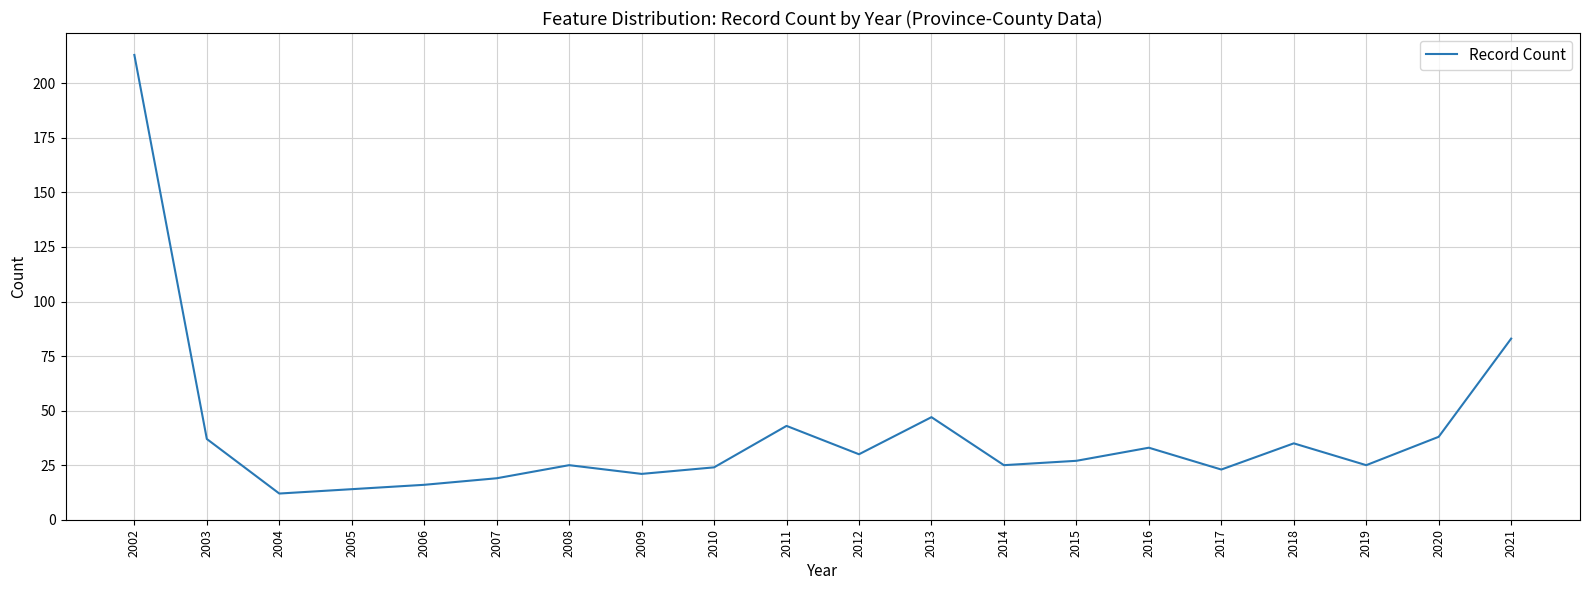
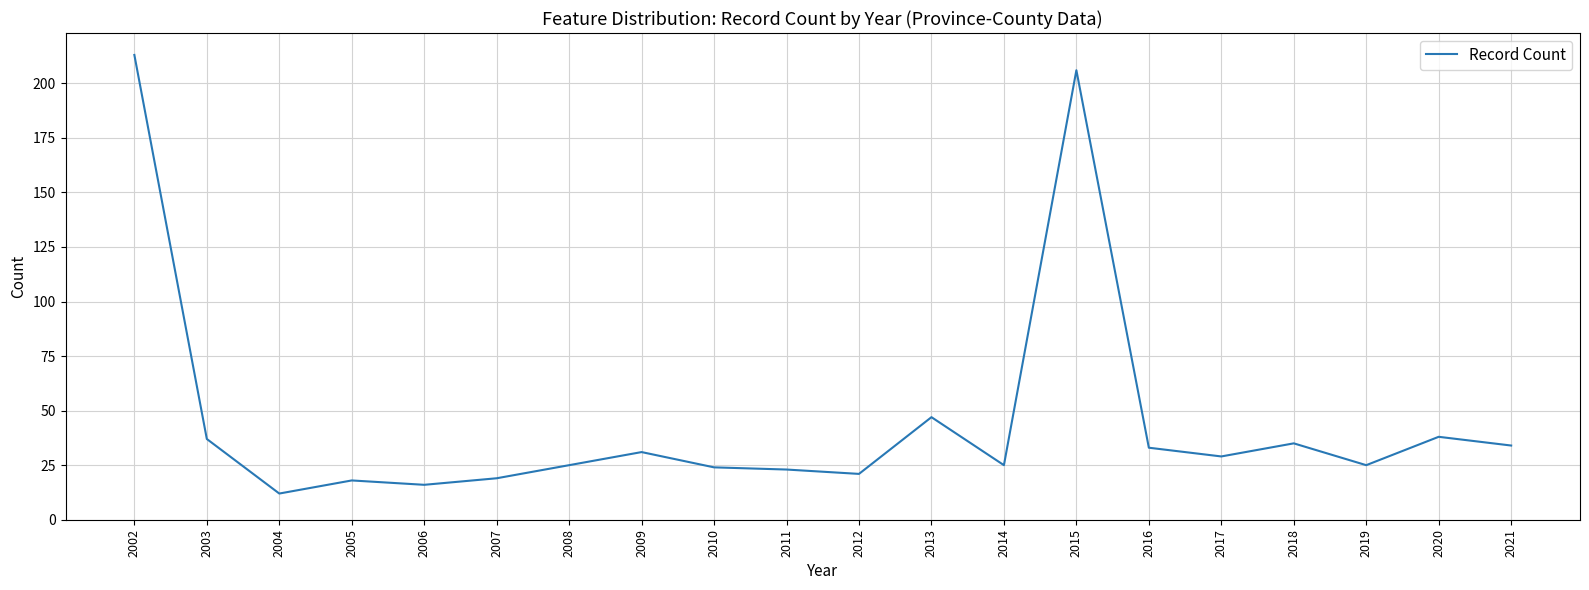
  {
    "2002": 213,
    "2003": 37,
    "2004": 12,
-   "2005": 14,
+   "2005": 18,
    "2006": 16,
    "2007": 19,
    "2008": 25,
-   "2009": 21,
+   "2009": 31,
    "2010": 24,
-   "2011": 43,
-   "2012": 30,
+   "2011": 23,
+   "2012": 21,
    "2013": 47,
    "2014": 25,
-   "2015": 27,
+   "2015": 206,
    "2016": 33,
-   "2017": 23,
+   "2017": 29,
    "2018": 35,
    "2019": 25,
    "2020": 38,
-   "2021": 83
+   "2021": 34
  }
